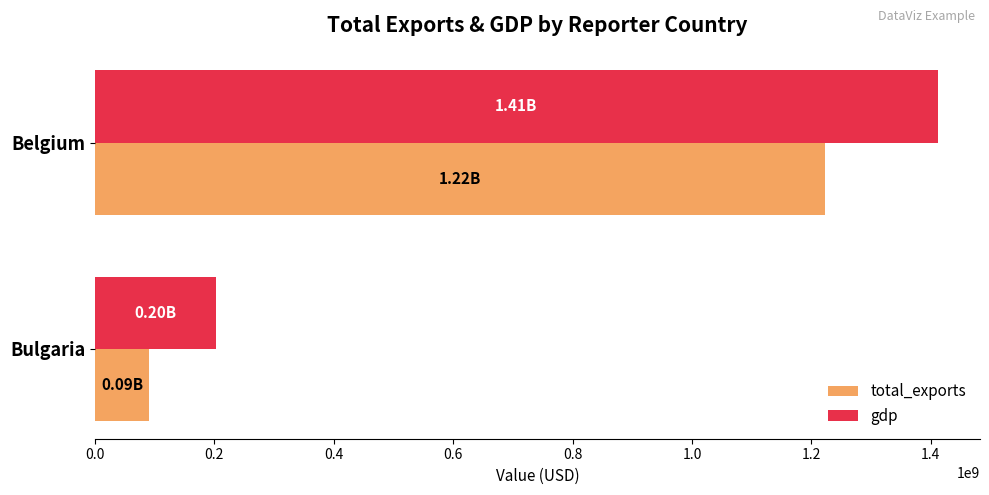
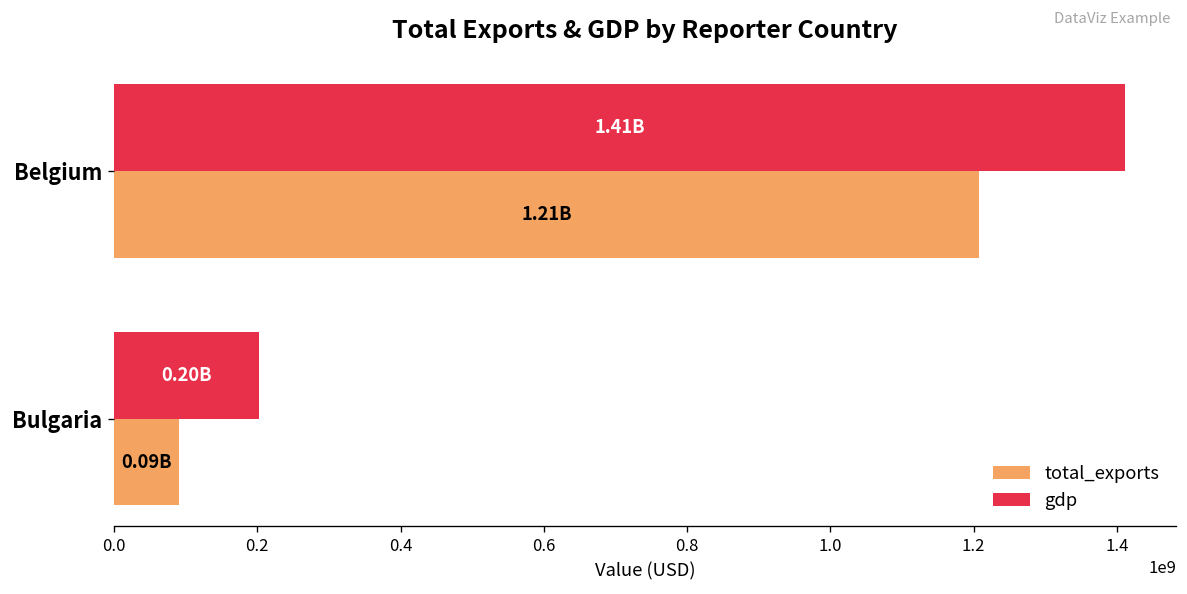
  {
    "total_exports": {
-     "Belgium": "1.22B",
+     "Belgium": "1.21B",
      "Bulgaria": "0.09B"
    },
    "gdp": {
      "Belgium": "1.41B",
      "Bulgaria": "0.20B"
    }
  }
